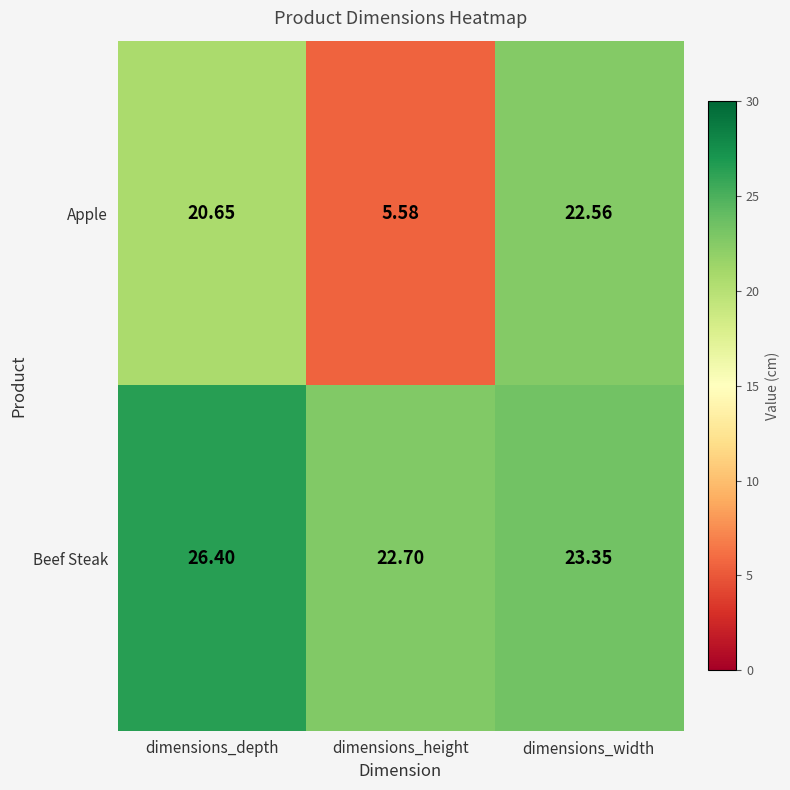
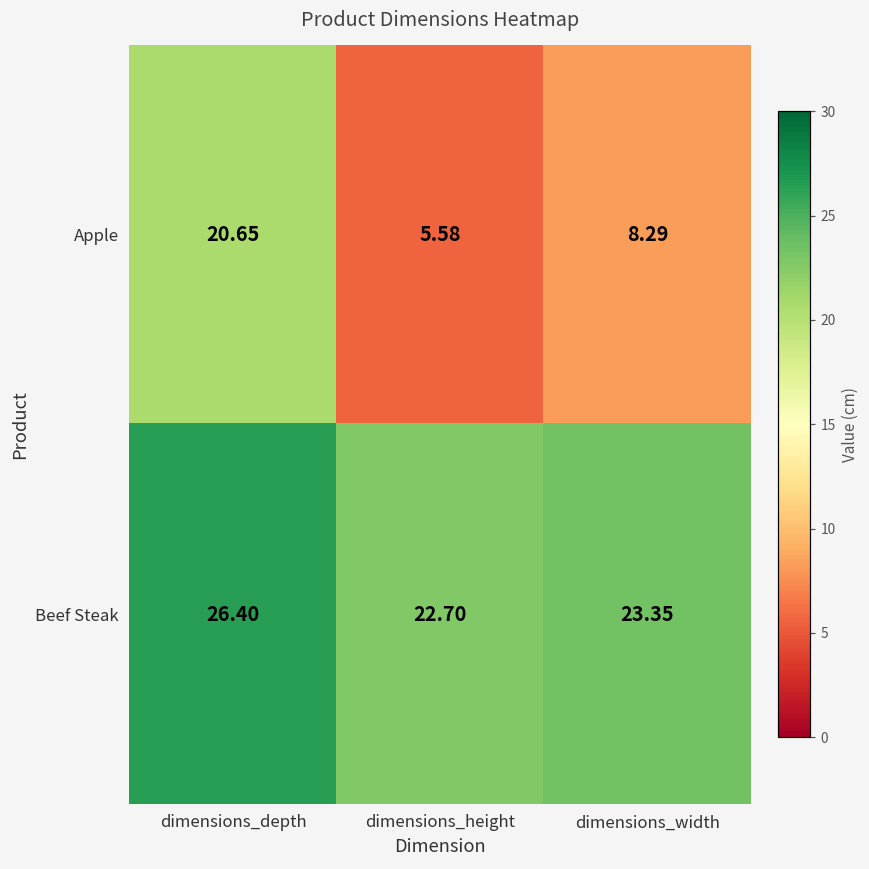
  {
    "Apple": {
      "dimensions_depth": 20.65,
      "dimensions_height": 5.58,
-     "dimensions_width": 22.56
+     "dimensions_width": 8.29
    },
    "Beef Steak": {
      "dimensions_depth": 26.40,
      "dimensions_height": 22.70,
      "dimensions_width": 23.35
    }
  }
